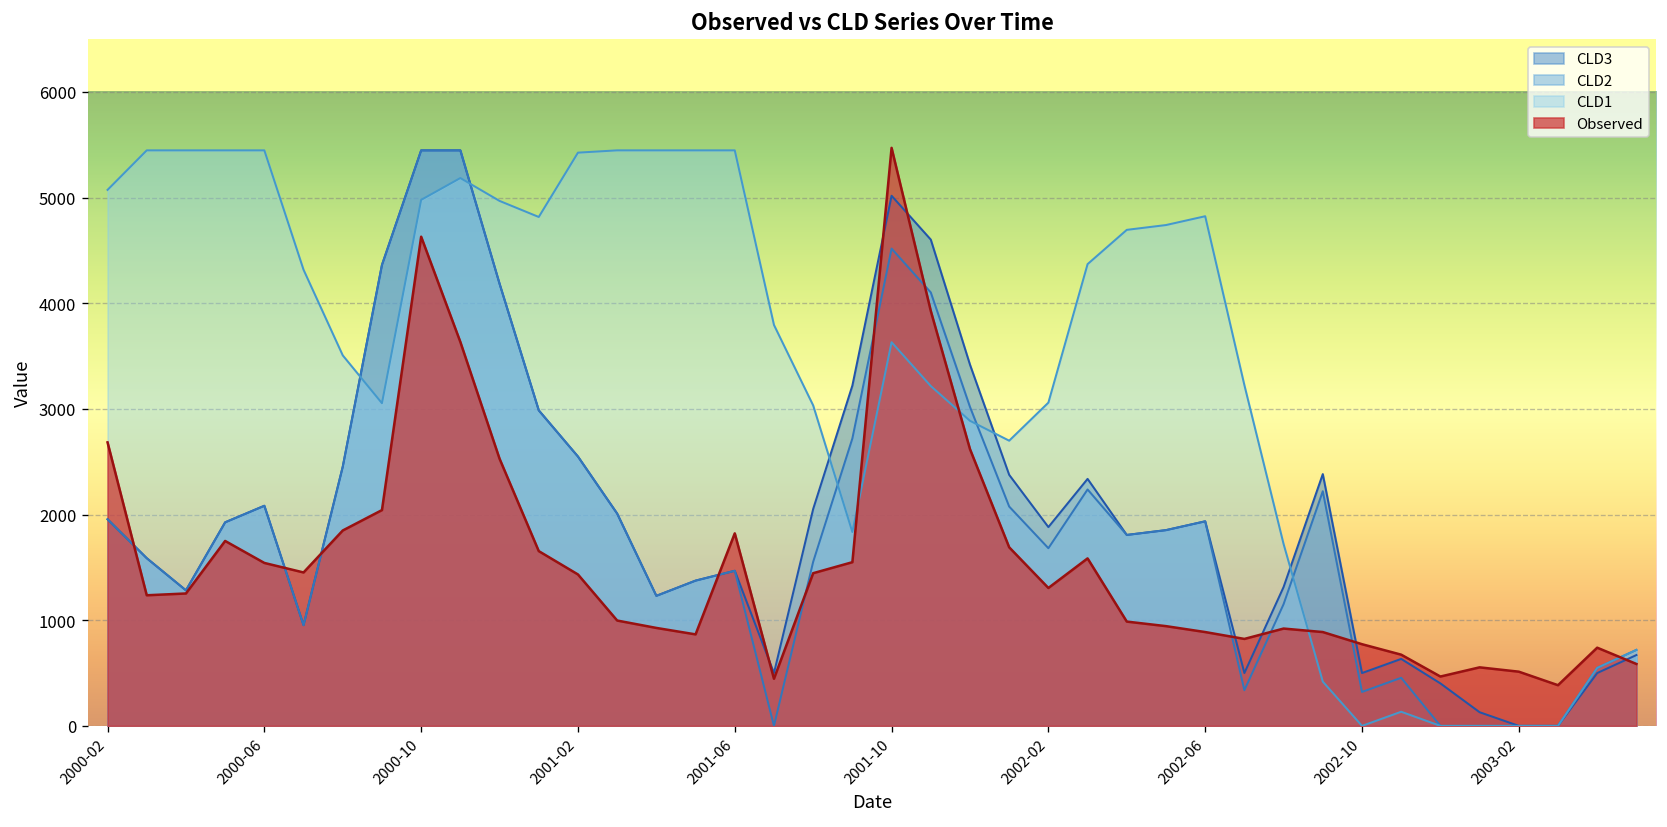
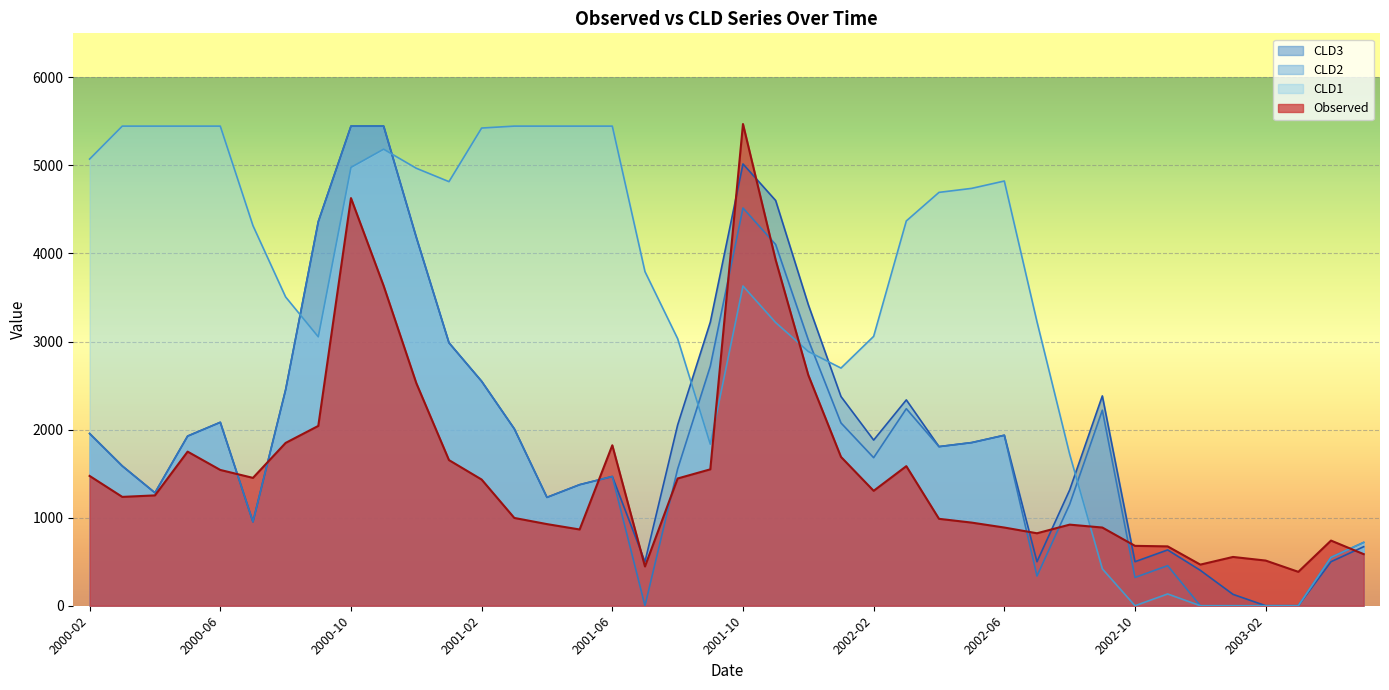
  {
    "Observed": {
-     "2000-02": 2700,
+     "2000-02": 1500,
      "2000-06": 1500,
      "2000-10": 4600,
      "2001-02": 1400,
      "2001-06": 1800,
      "2001-10": 5500,
      "2002-02": 1300,
      "2002-06": 900,
-     "2002-10": 800,
+     "2002-10": 700,
      "2003-02": 500
    }
  }
